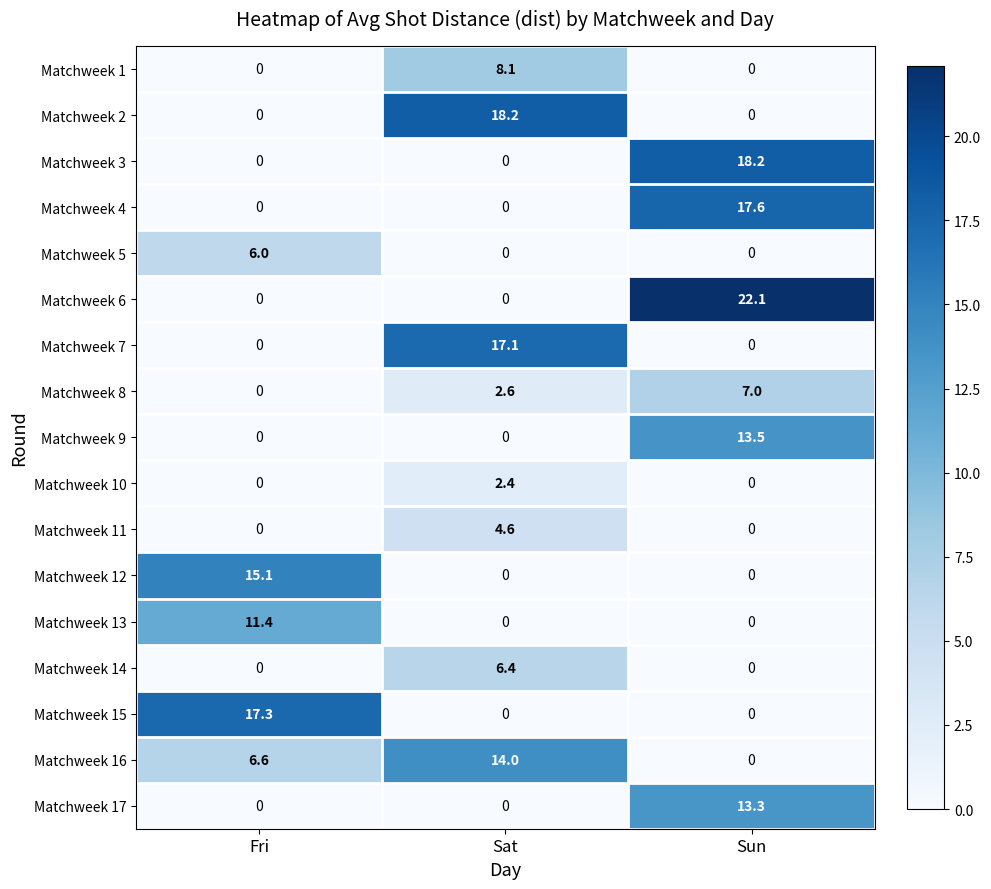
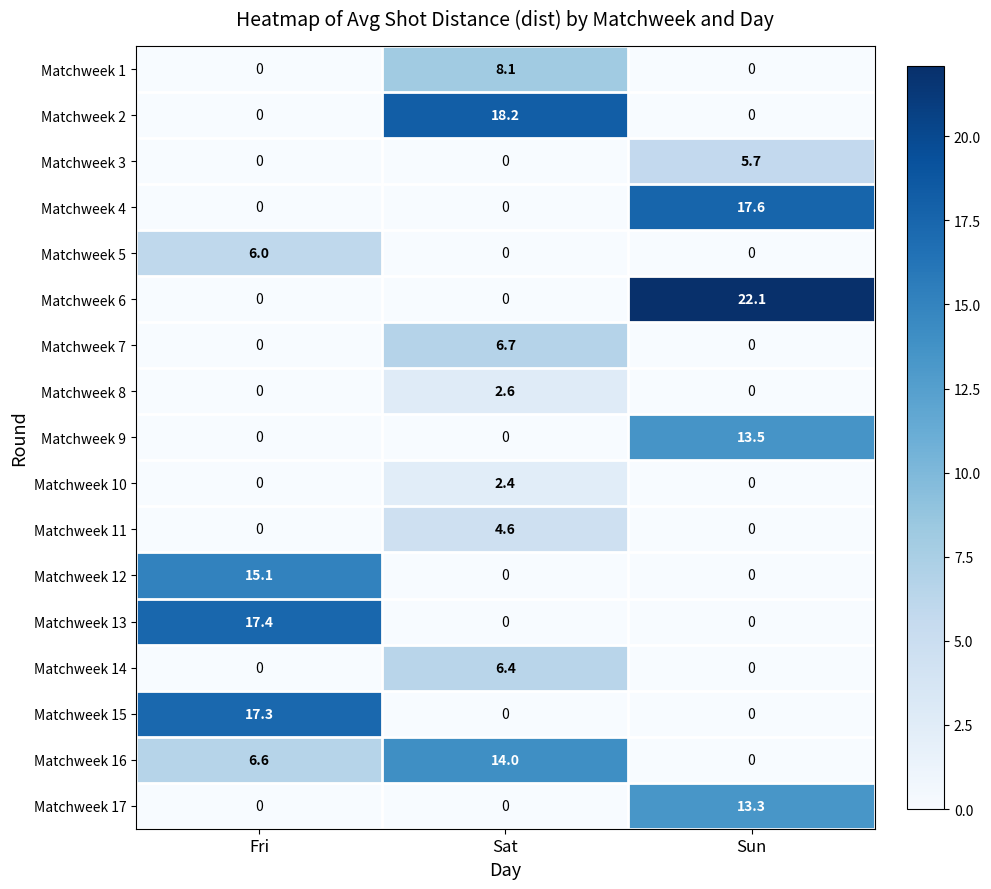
  {
    "Matchweek 1": {
      "Fri": 0,
      "Sat": 8.1,
      "Sun": 0
    },
    "Matchweek 2": {
      "Fri": 0,
      "Sat": 18.2,
      "Sun": 0
    },
    "Matchweek 3": {
      "Fri": 0,
      "Sat": 0,
-     "Sun": 18.2
+     "Sun": 5.7
    },
    "Matchweek 4": {
      "Fri": 0,
      "Sat": 0,
      "Sun": 17.6
    },
    "Matchweek 5": {
      "Fri": 6.0,
      "Sat": 0,
      "Sun": 0
    },
    "Matchweek 6": {
      "Fri": 0,
      "Sat": 0,
      "Sun": 22.1
    },
    "Matchweek 7": {
      "Fri": 0,
-     "Sat": 17.1,
+     "Sat": 6.7,
      "Sun": 0
    },
    "Matchweek 8": {
      "Fri": 0,
      "Sat": 2.6,
-     "Sun": 7.0
+     "Sun": 0
    },
    "Matchweek 9": {
      "Fri": 0,
      "Sat": 0,
      "Sun": 13.5
    },
    "Matchweek 10": {
      "Fri": 0,
      "Sat": 2.4,
      "Sun": 0
    },
    "Matchweek 11": {
      "Fri": 0,
      "Sat": 4.6,
      "Sun": 0
    },
    "Matchweek 12": {
      "Fri": 15.1,
      "Sat": 0,
      "Sun": 0
    },
    "Matchweek 13": {
-     "Fri": 11.4,
+     "Fri": 17.4,
      "Sat": 0,
      "Sun": 0
    },
    "Matchweek 14": {
      "Fri": 0,
      "Sat": 6.4,
      "Sun": 0
    },
    "Matchweek 15": {
      "Fri": 17.3,
      "Sat": 0,
      "Sun": 0
    },
    "Matchweek 16": {
      "Fri": 6.6,
      "Sat": 14.0,
      "Sun": 0
    },
    "Matchweek 17": {
      "Fri": 0,
      "Sat": 0,
      "Sun": 13.3
    }
  }
